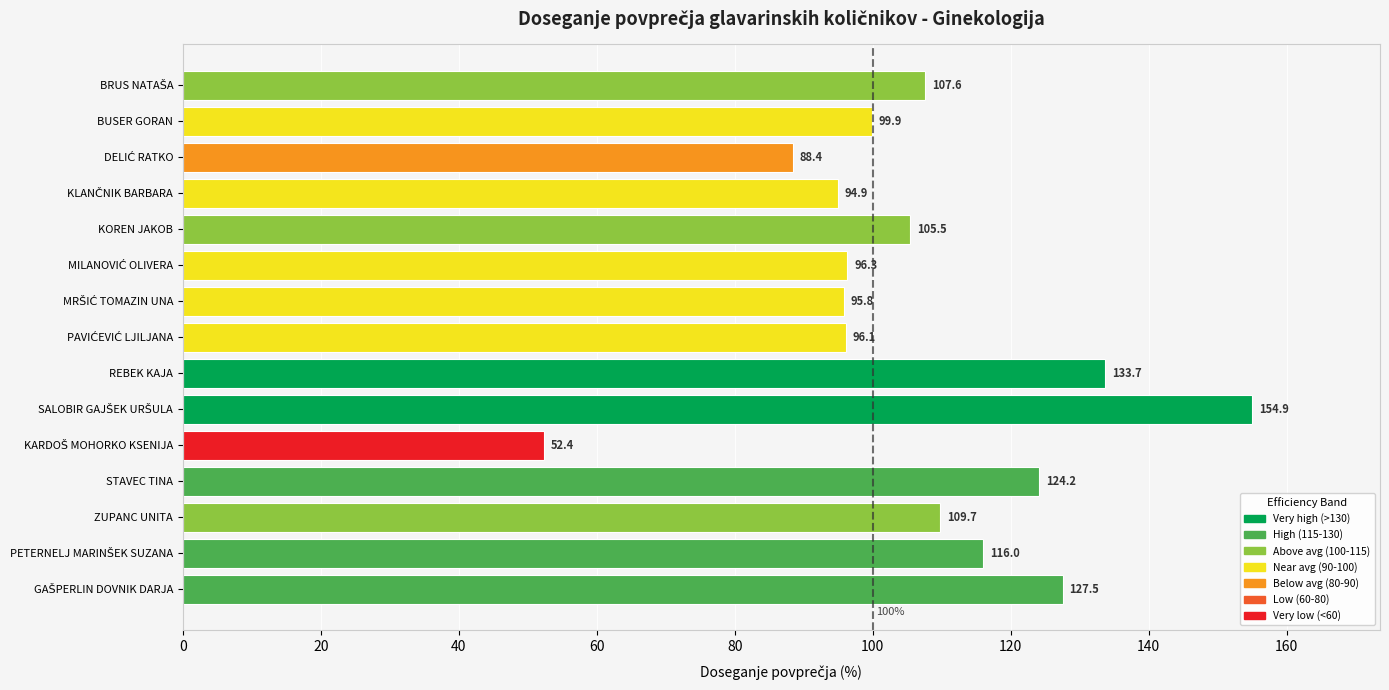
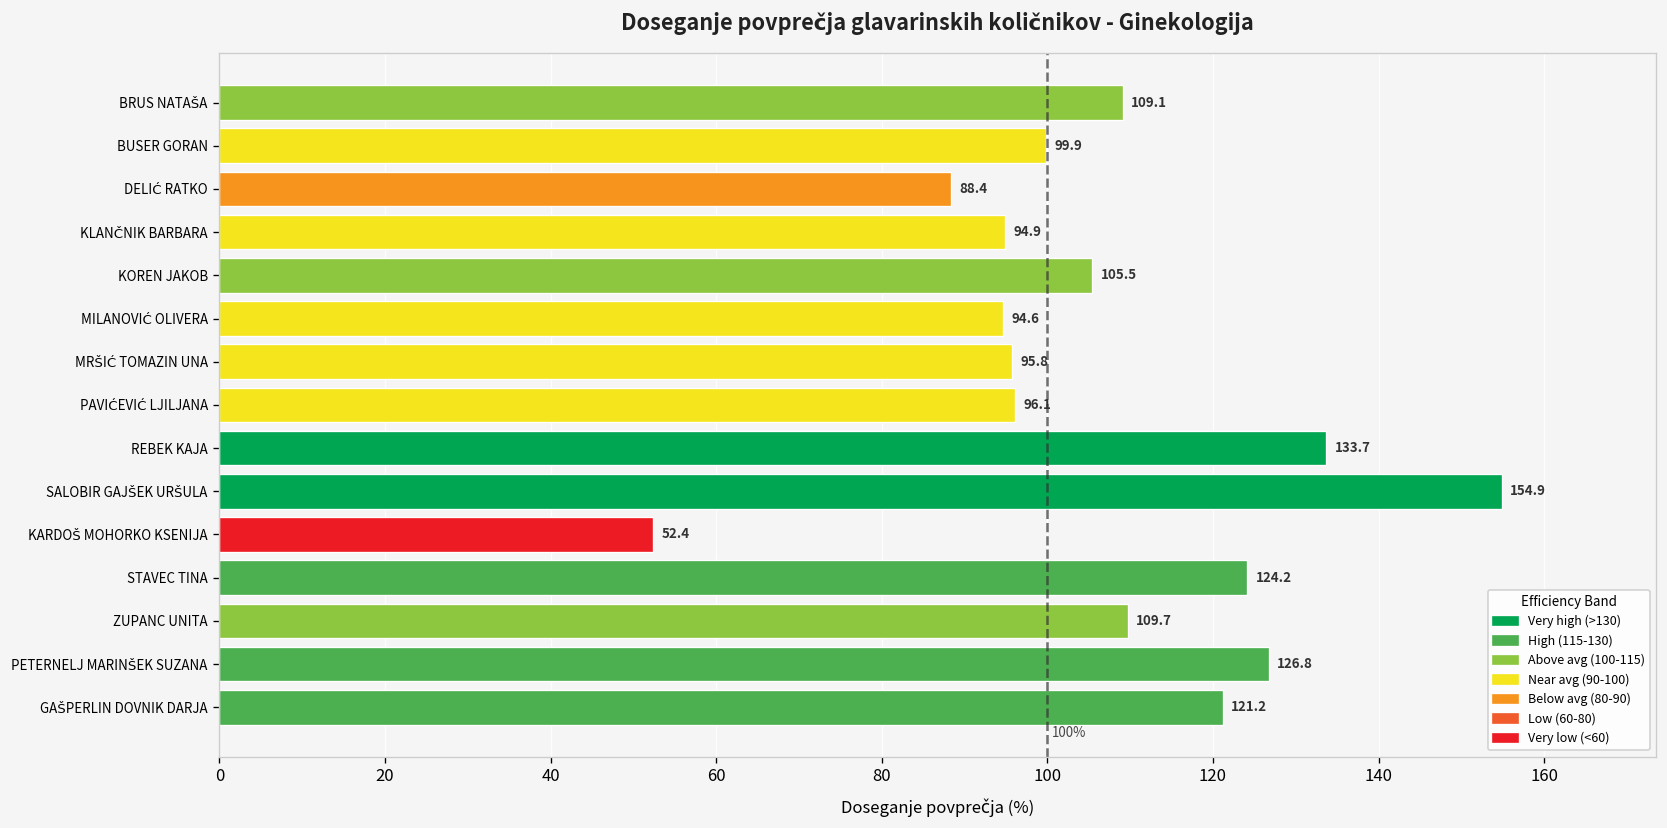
  {
-   "BRUS NATAŠA": 107.6,
+   "BRUS NATAŠA": 109.1,
    "BUSER GORAN": 99.9,
    "DELIĆ RATKO": 88.4,
    "KLANČNIK BARBARA": 94.9,
    "KOREN JAKOB": 105.5,
-   "MILANOVIĆ OLIVERA": 96.3,
+   "MILANOVIĆ OLIVERA": 94.6,
    "MRŠIĆ TOMAZIN UNA": 95.8,
    "PAVIĆEVIĆ LJILJANA": 96.1,
    "REBEK KAJA": 133.7,
    "SALOBIR GAJŠEK URŠULA": 154.9,
    "KARDOŠ MOHORKO KSENIJA": 52.4,
    "STAVEC TINA": 124.2,
    "ZUPANC UNITA": 109.7,
-   "PETERNELJ MARINŠEK SUZANA": 116.0,
-   "GAŠPERLIN DOVNIK DARJA": 127.5
+   "PETERNELJ MARINŠEK SUZANA": 126.8,
+   "GAŠPERLIN DOVNIK DARJA": 121.2
  }
